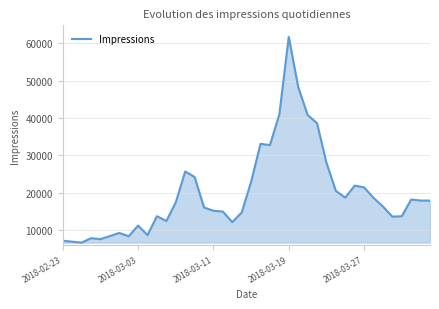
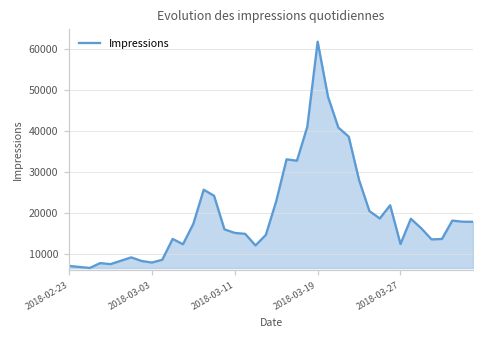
  {
    "2018-02-23": 7000,
-   "2018-03-03": 11000,
+   "2018-03-03": 8000,
    "2018-03-11": 15000,
    "2018-03-19": 62000,
-   "2018-03-27": 21000
+   "2018-03-27": 13000
  }
